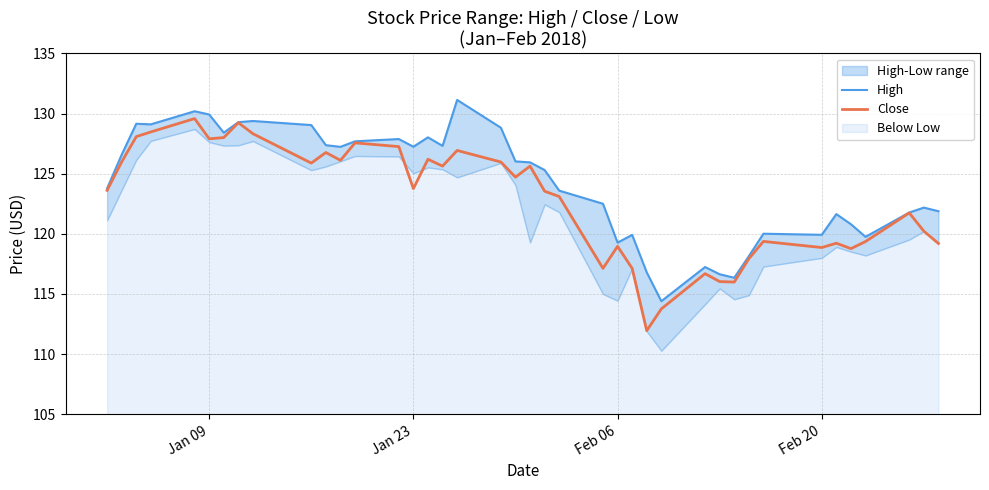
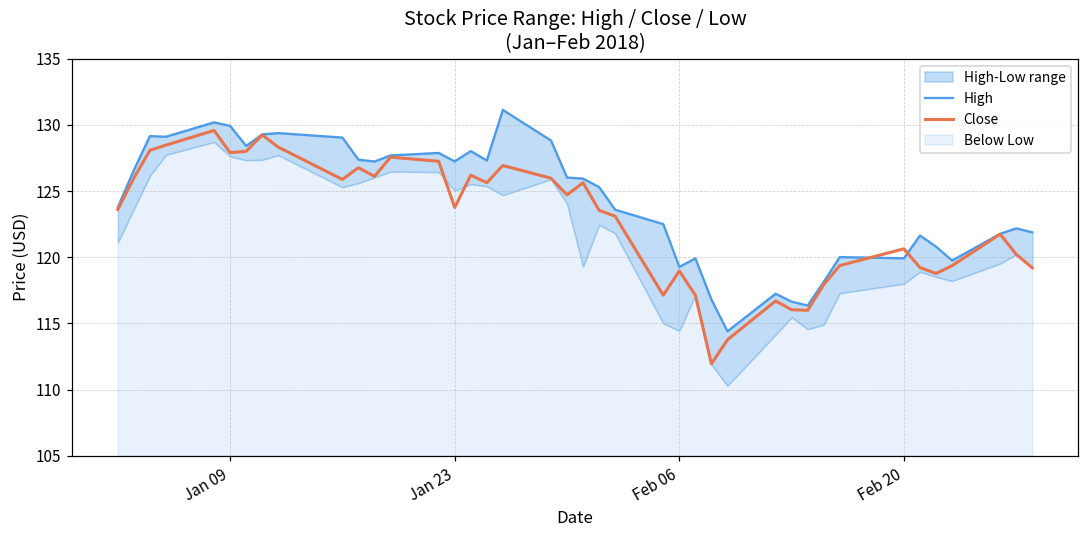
  {
    "Close": {
      "Jan 09": 127.9,
      "Jan 23": 123.8,
      "Feb 06": 119.0,
-     "Feb 20": 118.9
+     "Feb 20": 120.6
    }
  }
